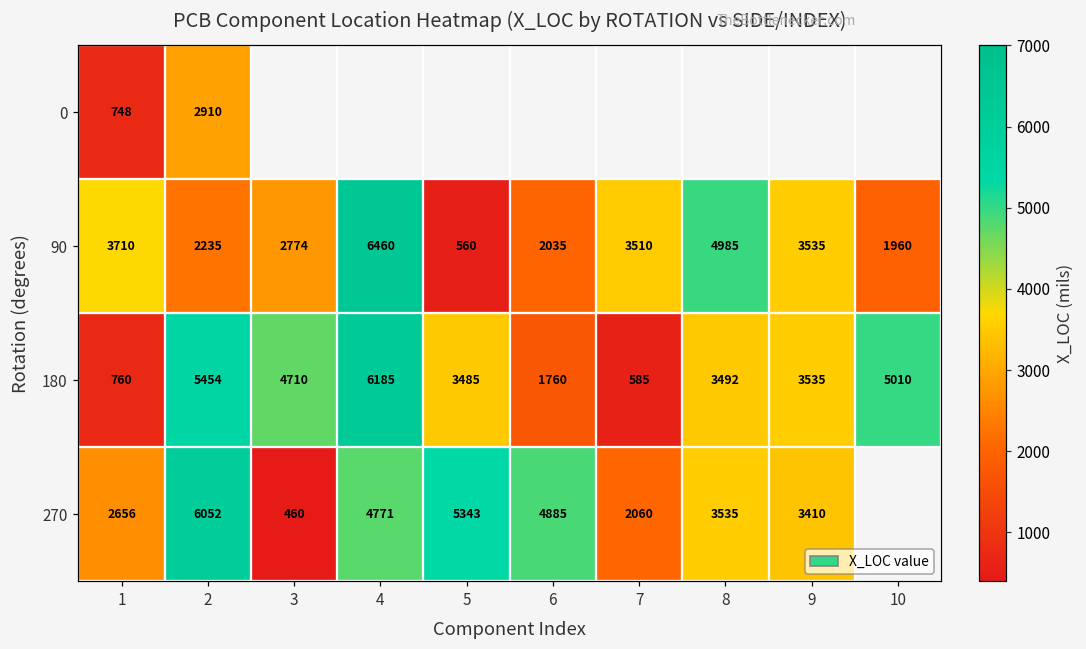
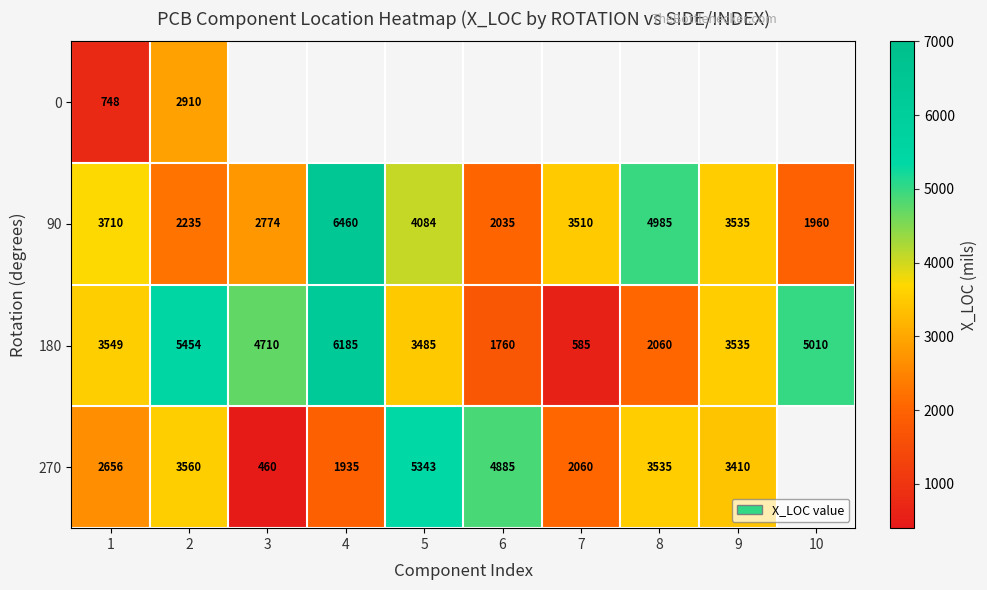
  {
    "0": {
      "1": 748,
      "2": 2910
    },
    "90": {
      "1": 3710,
      "2": 2235,
      "3": 2774,
      "4": 6460,
-     "5": 560,
+     "5": 4084,
      "6": 2035,
      "7": 3510,
      "8": 4985,
      "9": 3535,
      "10": 1960
    },
    "180": {
-     "1": 760,
+     "1": 3549,
      "2": 5454,
      "3": 4710,
      "4": 6185,
      "5": 3485,
      "6": 1760,
      "7": 585,
-     "8": 3492,
+     "8": 2060,
      "9": 3535,
      "10": 5010
    },
    "270": {
      "1": 2656,
-     "2": 6052,
+     "2": 3560,
      "3": 460,
-     "4": 4771,
+     "4": 1935,
      "5": 5343,
      "6": 4885,
      "7": 2060,
      "8": 3535,
      "9": 3410
    }
  }
